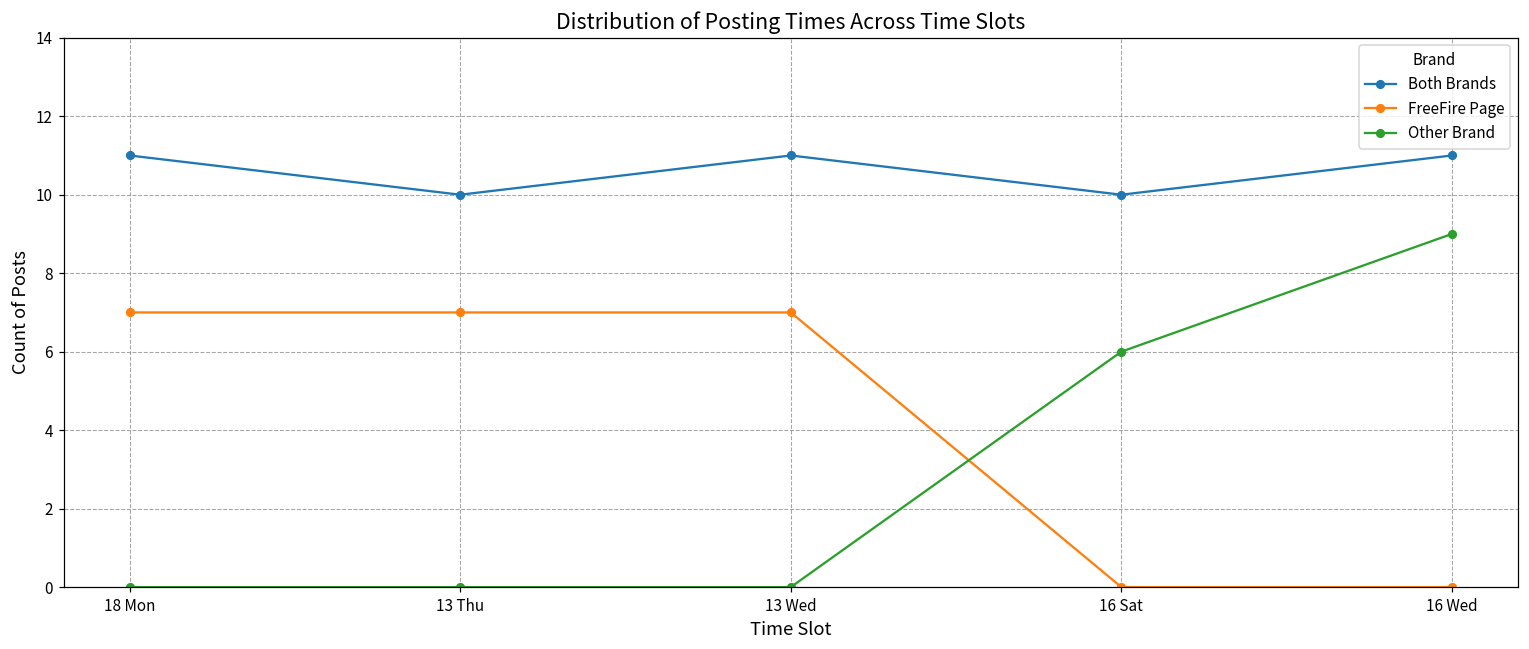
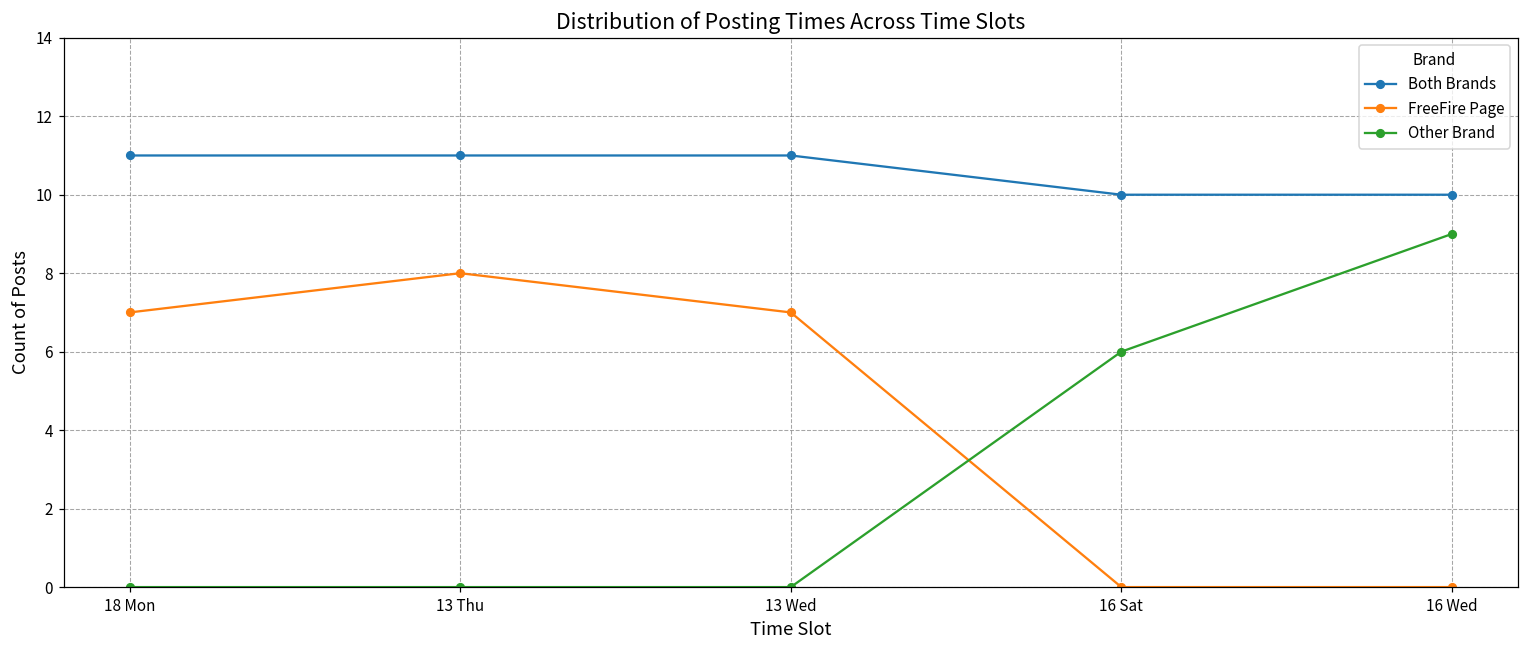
  {
    "Both Brands": {
      "18 Mon": 11,
-     "13 Thu": 10,
+     "13 Thu": 11,
      "13 Wed": 11,
      "16 Sat": 10,
-     "16 Wed": 11
+     "16 Wed": 10
    },
    "FreeFire Page": {
      "18 Mon": 7,
-     "13 Thu": 7,
+     "13 Thu": 8,
      "13 Wed": 7,
      "16 Sat": 0,
      "16 Wed": 0
    },
    "Other Brand": {
      "18 Mon": 0,
      "13 Thu": 0,
      "13 Wed": 0,
      "16 Sat": 6,
      "16 Wed": 9
    }
  }
